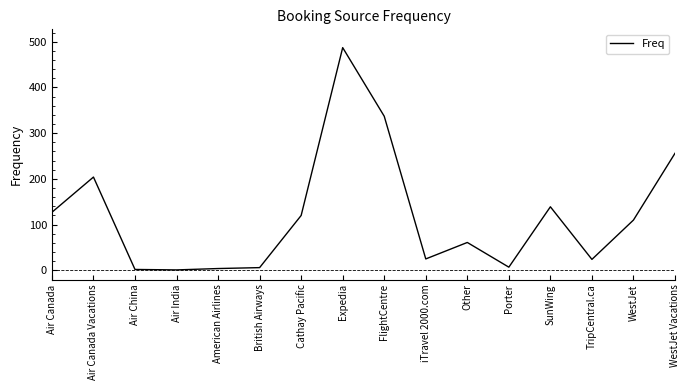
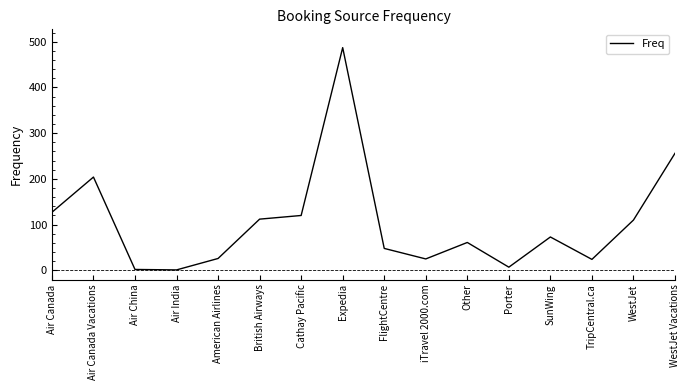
  {
    "Air Canada": 130,
    "Air Canada Vacations": 200,
    "Air China": 0,
    "Air India": 0,
-   "American Airlines": 0,
-   "British Airways": 10,
+   "American Airlines": 30,
+   "British Airways": 110,
    "Cathay Pacific": 120,
    "Expedia": 490,
-   "FlightCentre": 340,
+   "FlightCentre": 50,
    "iTravel 2000.com": 30,
    "Other": 60,
    "Porter": 10,
-   "SunWing": 140,
+   "SunWing": 70,
    "TripCentral.ca": 20,
    "WestJet": 110,
    "WestJet Vacations": 260
  }
